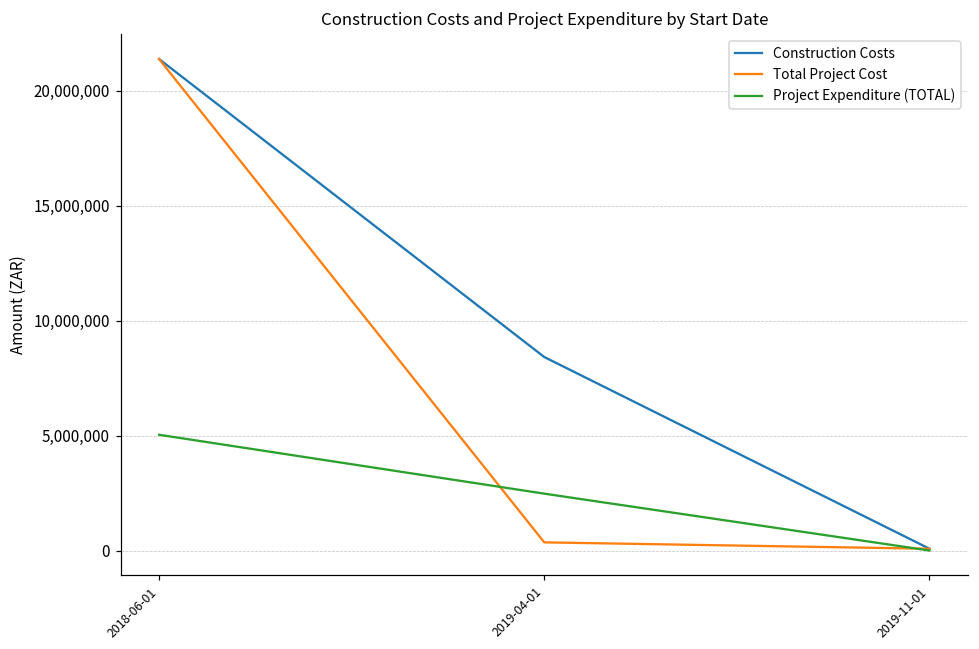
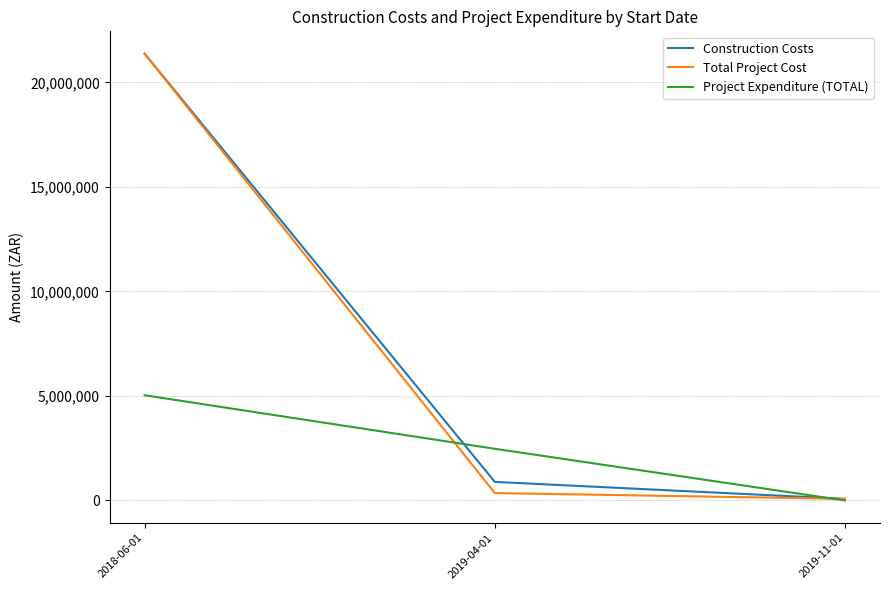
  {
    "Construction Costs": {
-     "2019-04-01": "8,400,000"
+     "2019-04-01": "900,000"
    },
    "Total Project Cost": {
      "2019-04-01": "400,000"
    },
    "Project Expenditure (TOTAL)": {
      "2018-06-01": "5,000,000",
      "2019-04-01": "2,500,000"
    }
  }
